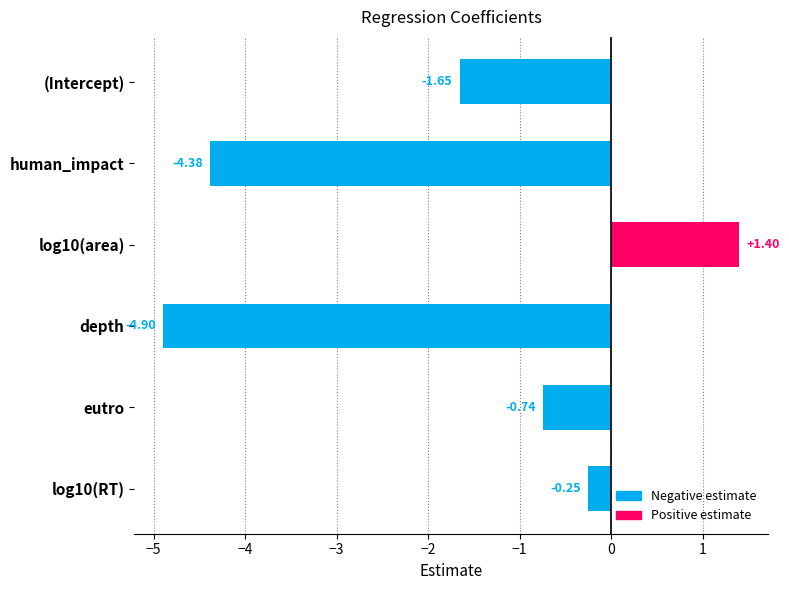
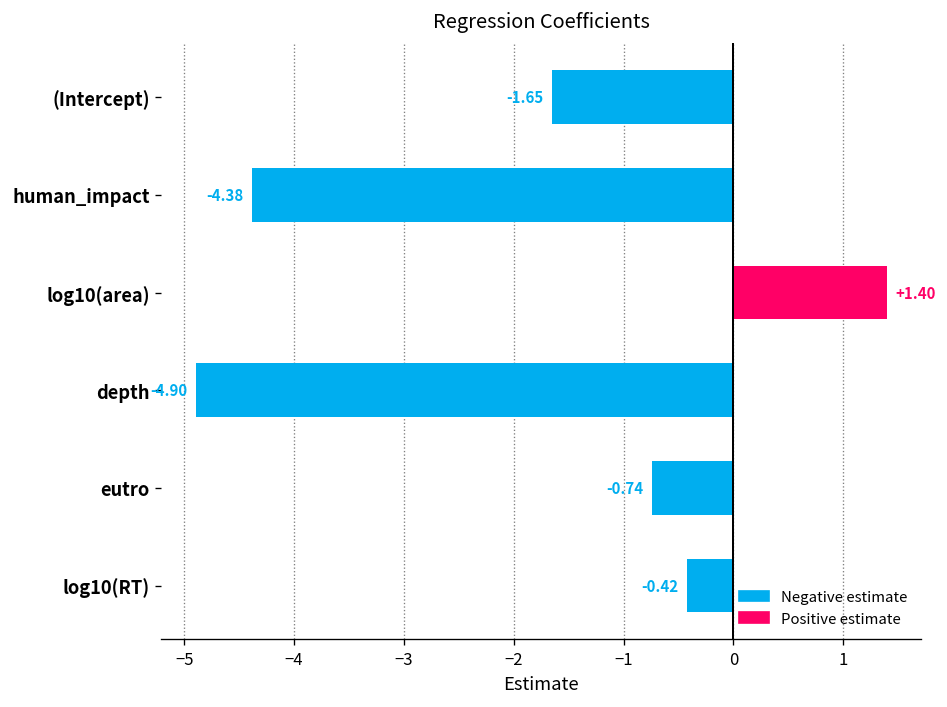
  {
    "(Intercept)": "-1.65",
    "human_impact": "-4.38",
    "log10(area)": "+1.40",
    "depth": "-4.90",
    "eutro": "-0.74",
-   "log10(RT)": "-0.25"
+   "log10(RT)": "-0.42"
  }
